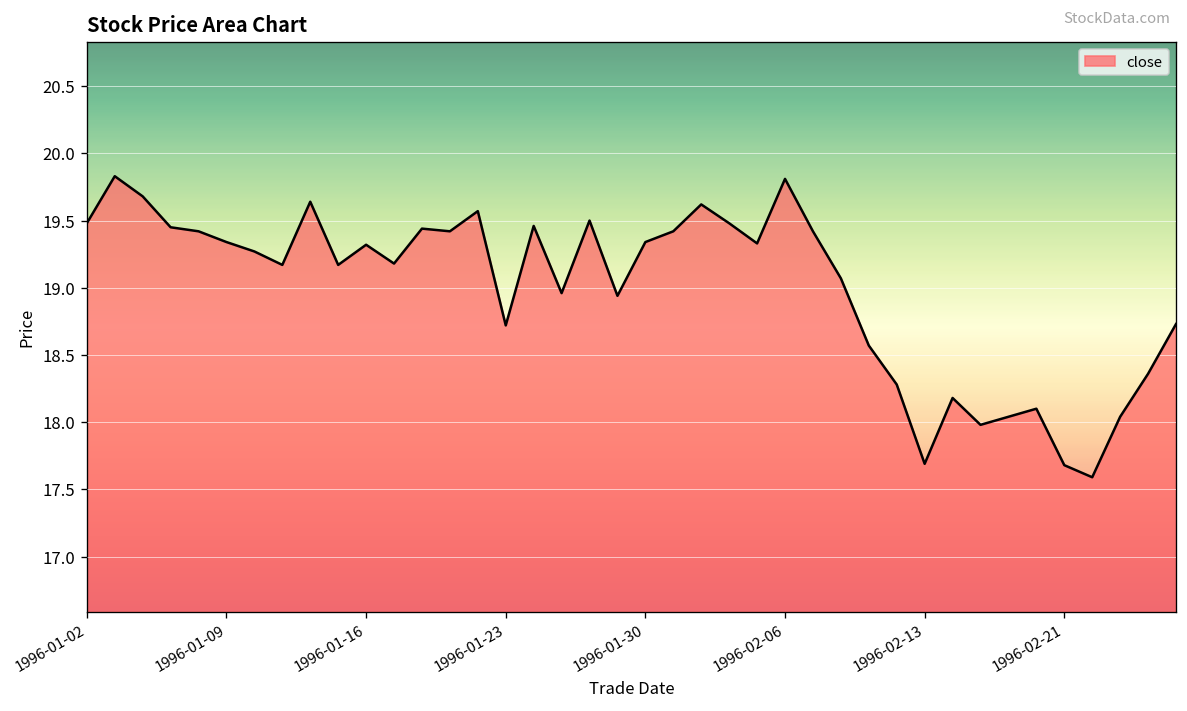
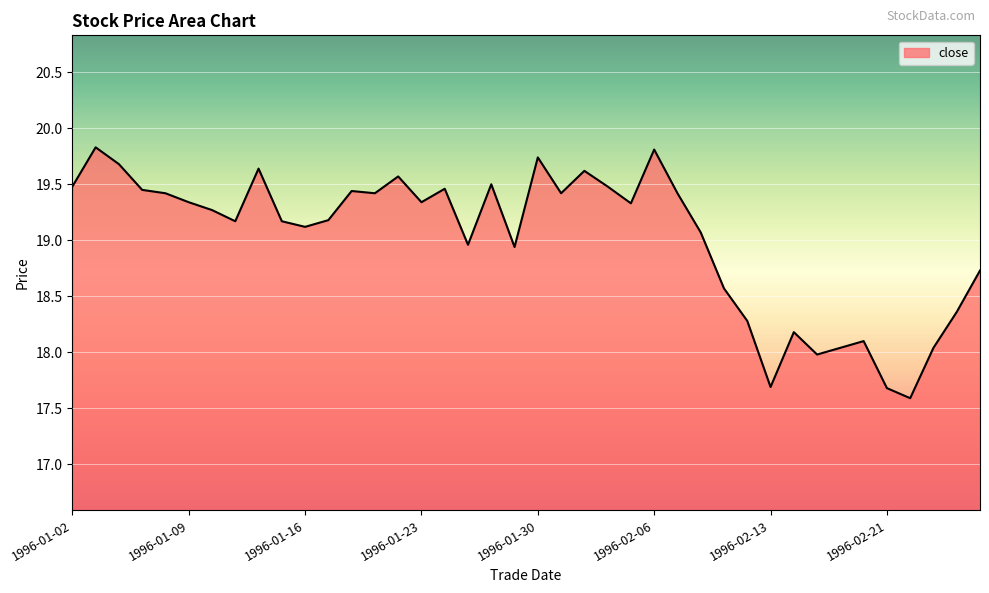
  {
    "1996-01-02": 19.48,
    "1996-01-09": 19.34,
-   "1996-01-16": 19.32,
-   "1996-01-23": 18.72,
-   "1996-01-30": 19.34,
+   "1996-01-16": 19.12,
+   "1996-01-23": 19.34,
+   "1996-01-30": 19.74,
    "1996-02-06": 19.81,
    "1996-02-13": 17.69,
    "1996-02-21": 17.68
  }
